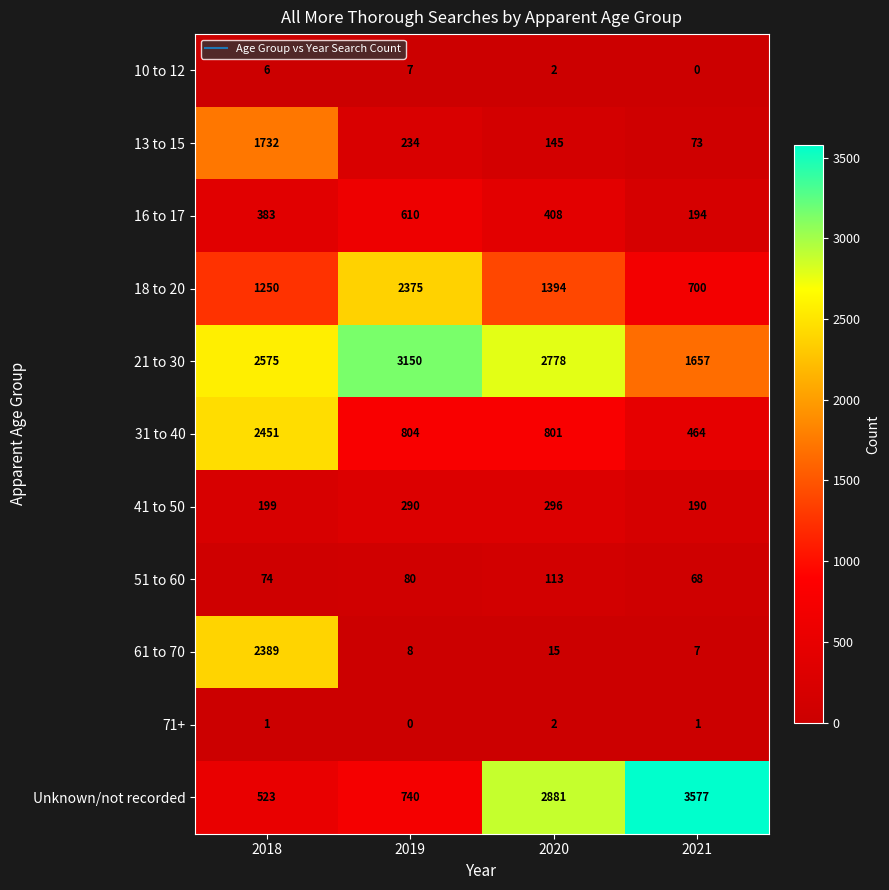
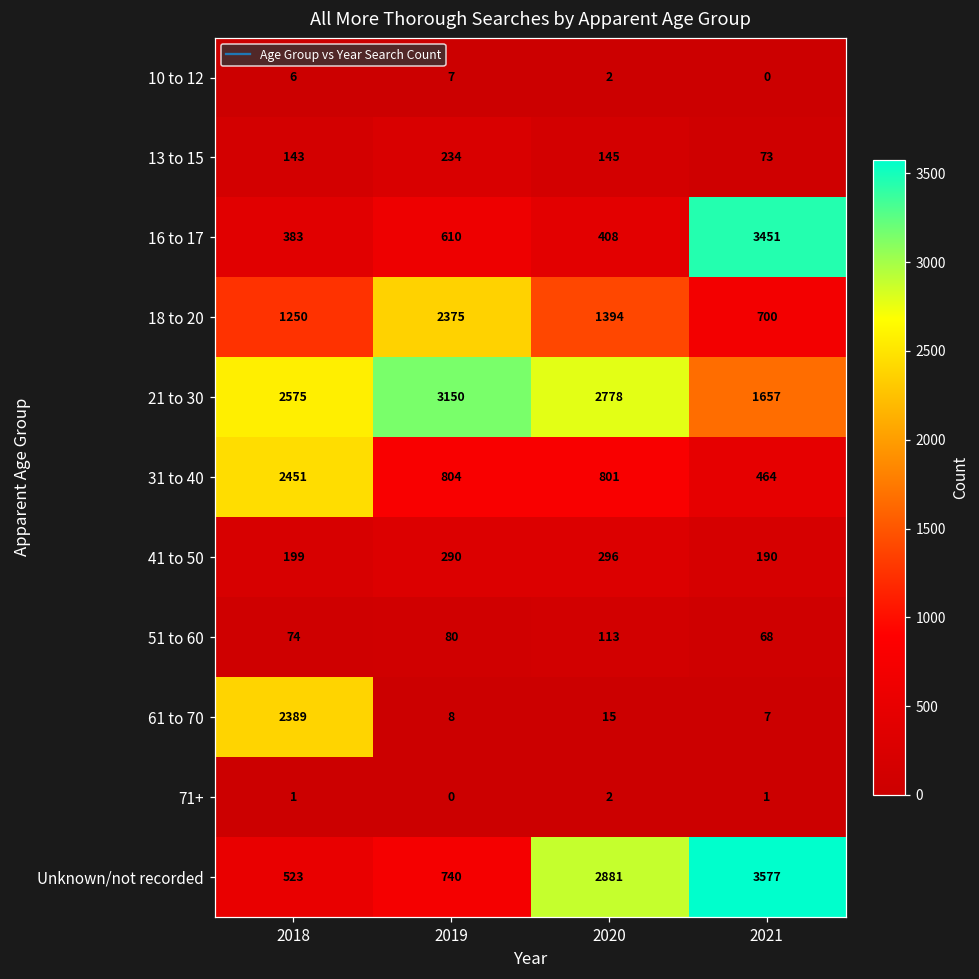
  {
    "10 to 12": {
      "2018": 6,
      "2019": 7,
      "2020": 2,
      "2021": 0
    },
    "13 to 15": {
-     "2018": 1732,
+     "2018": 143,
      "2019": 234,
      "2020": 145,
      "2021": 73
    },
    "16 to 17": {
      "2018": 383,
      "2019": 610,
      "2020": 408,
-     "2021": 194
+     "2021": 3451
    },
    "18 to 20": {
      "2018": 1250,
      "2019": 2375,
      "2020": 1394,
      "2021": 700
    },
    "21 to 30": {
      "2018": 2575,
      "2019": 3150,
      "2020": 2778,
      "2021": 1657
    },
    "31 to 40": {
      "2018": 2451,
      "2019": 804,
      "2020": 801,
      "2021": 464
    },
    "41 to 50": {
      "2018": 199,
      "2019": 290,
      "2020": 296,
      "2021": 190
    },
    "51 to 60": {
      "2018": 74,
      "2019": 80,
      "2020": 113,
      "2021": 68
    },
    "61 to 70": {
      "2018": 2389,
      "2019": 8,
      "2020": 15,
      "2021": 7
    },
    "71+": {
      "2018": 1,
      "2019": 0,
      "2020": 2,
      "2021": 1
    },
    "Unknown/not recorded": {
      "2018": 523,
      "2019": 740,
      "2020": 2881,
      "2021": 3577
    }
  }
